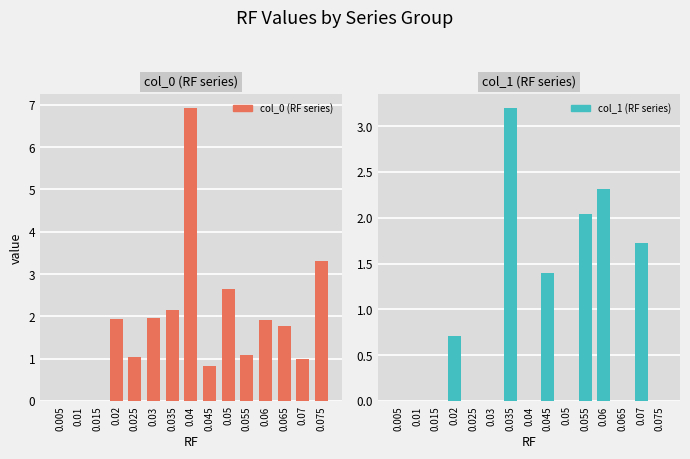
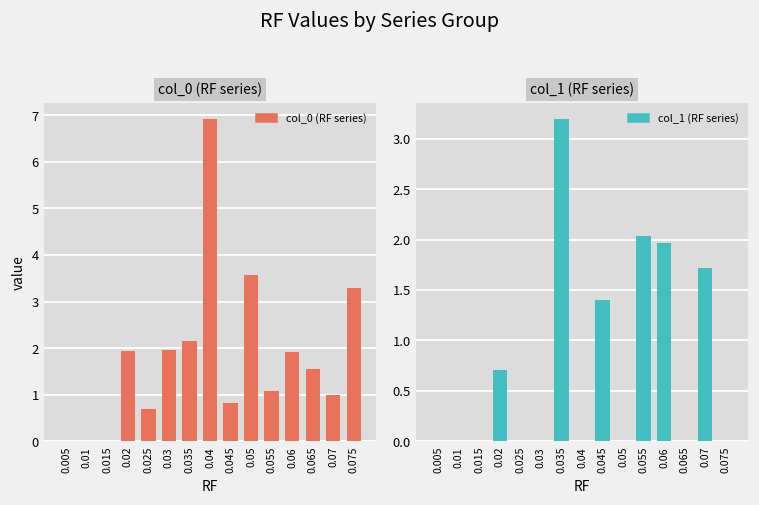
  {
    "col_0 (RF series)": {
      "0.005": 0.0,
      "0.01": 0.0,
      "0.015": 0.0,
      "0.02": 1.9,
-     "0.025": 1.0,
+     "0.025": 0.7,
      "0.03": 2.0,
      "0.035": 2.2,
      "0.04": 6.9,
      "0.045": 0.8,
-     "0.05": 2.7,
+     "0.05": 3.6,
      "0.055": 1.1,
      "0.06": 1.9,
-     "0.065": 1.8,
+     "0.065": 1.6,
      "0.07": 1.0,
      "0.075": 3.3
    },
    "col_1 (RF series)": {
      "0.005": 0.0,
      "0.01": 0.0,
      "0.015": 0.0,
      "0.02": 0.7,
      "0.025": 0.0,
      "0.03": 0.0,
      "0.035": 3.2,
      "0.04": 0.0,
      "0.045": 1.4,
      "0.05": 0.0,
      "0.055": 2.0,
-     "0.06": 2.3,
+     "0.06": 2.0,
      "0.065": 0.0,
      "0.07": 1.7,
      "0.075": 0.0
    }
  }
